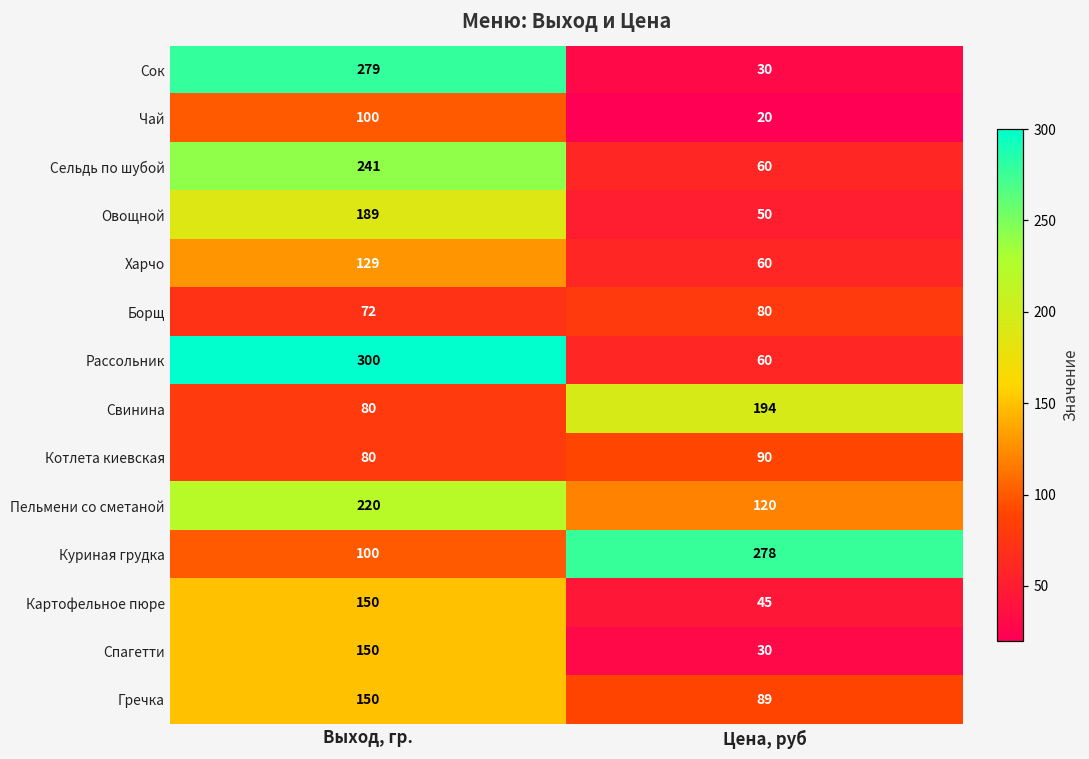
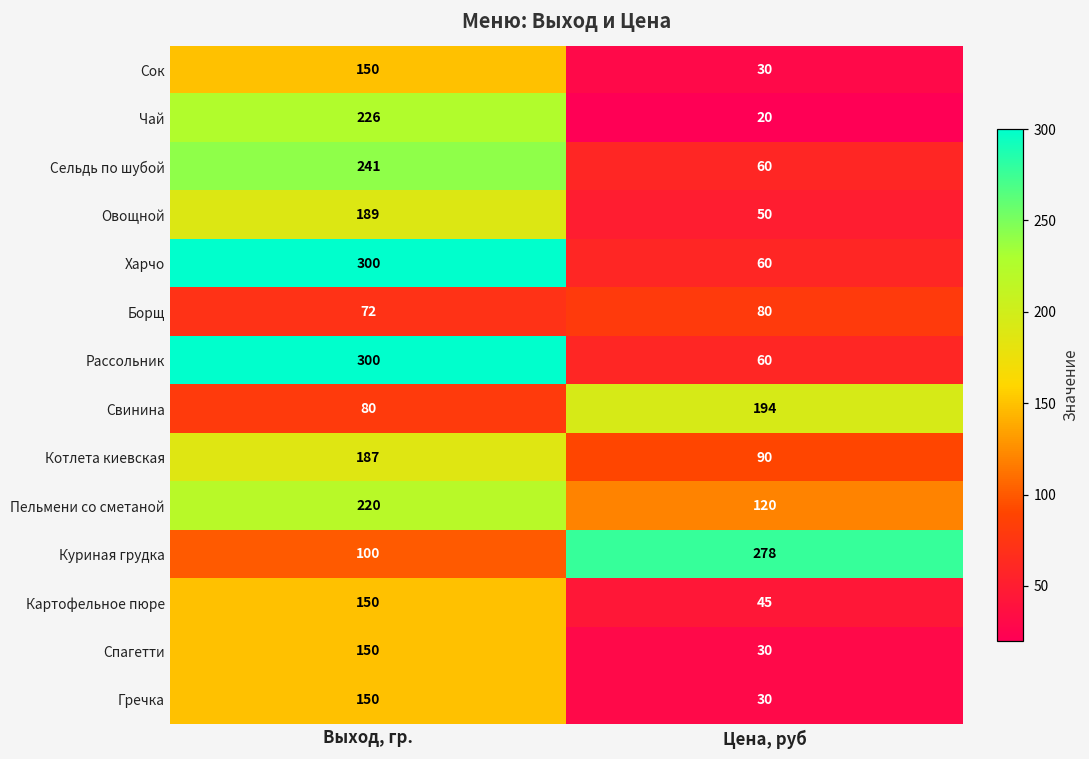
  {
    "Сок": {
-     "Выход, гр.": 279,
+     "Выход, гр.": 150,
      "Цена, руб": 30
    },
    "Чай": {
-     "Выход, гр.": 100,
+     "Выход, гр.": 226,
      "Цена, руб": 20
    },
    "Сельдь по шубой": {
      "Выход, гр.": 241,
      "Цена, руб": 60
    },
    "Овощной": {
      "Выход, гр.": 189,
      "Цена, руб": 50
    },
    "Харчо": {
-     "Выход, гр.": 129,
+     "Выход, гр.": 300,
      "Цена, руб": 60
    },
    "Борщ": {
      "Выход, гр.": 72,
      "Цена, руб": 80
    },
    "Рассольник": {
      "Выход, гр.": 300,
      "Цена, руб": 60
    },
    "Свинина": {
      "Выход, гр.": 80,
      "Цена, руб": 194
    },
    "Котлета киевская": {
-     "Выход, гр.": 80,
+     "Выход, гр.": 187,
      "Цена, руб": 90
    },
    "Пельмени со сметаной": {
      "Выход, гр.": 220,
      "Цена, руб": 120
    },
    "Куриная грудка": {
      "Выход, гр.": 100,
      "Цена, руб": 278
    },
    "Картофельное пюре": {
      "Выход, гр.": 150,
      "Цена, руб": 45
    },
    "Спагетти": {
      "Выход, гр.": 150,
      "Цена, руб": 30
    },
    "Гречка": {
      "Выход, гр.": 150,
-     "Цена, руб": 89
+     "Цена, руб": 30
    }
  }
